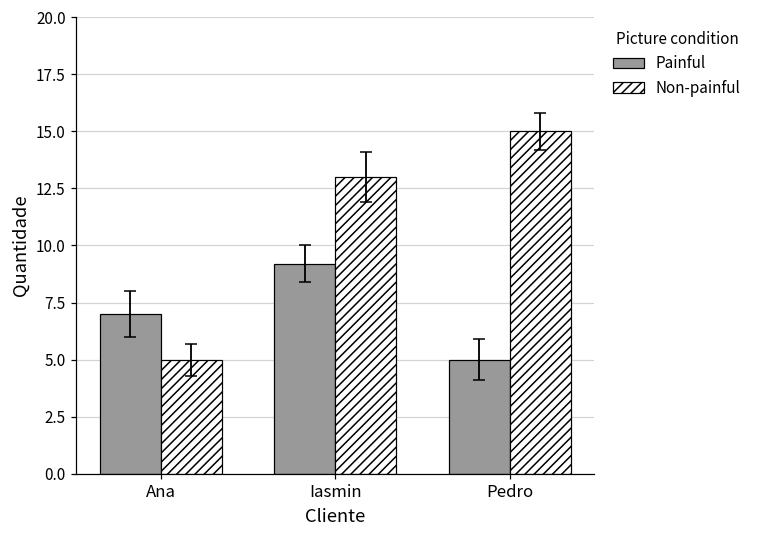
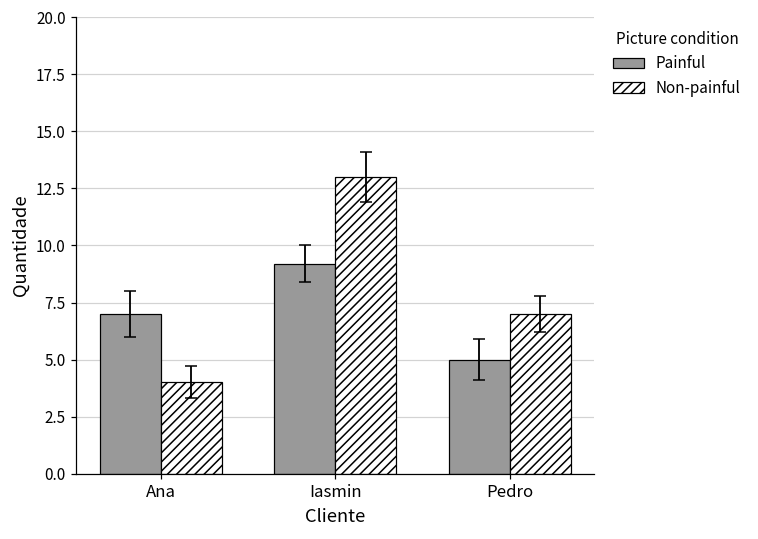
  {
    "Painful": {
      "Ana": 7,
      "Iasmin": 9.2,
      "Pedro": 5
    },
    "Non-painful": {
-     "Ana": 5,
+     "Ana": 4,
      "Iasmin": 13,
-     "Pedro": 15
+     "Pedro": 7
    }
  }
